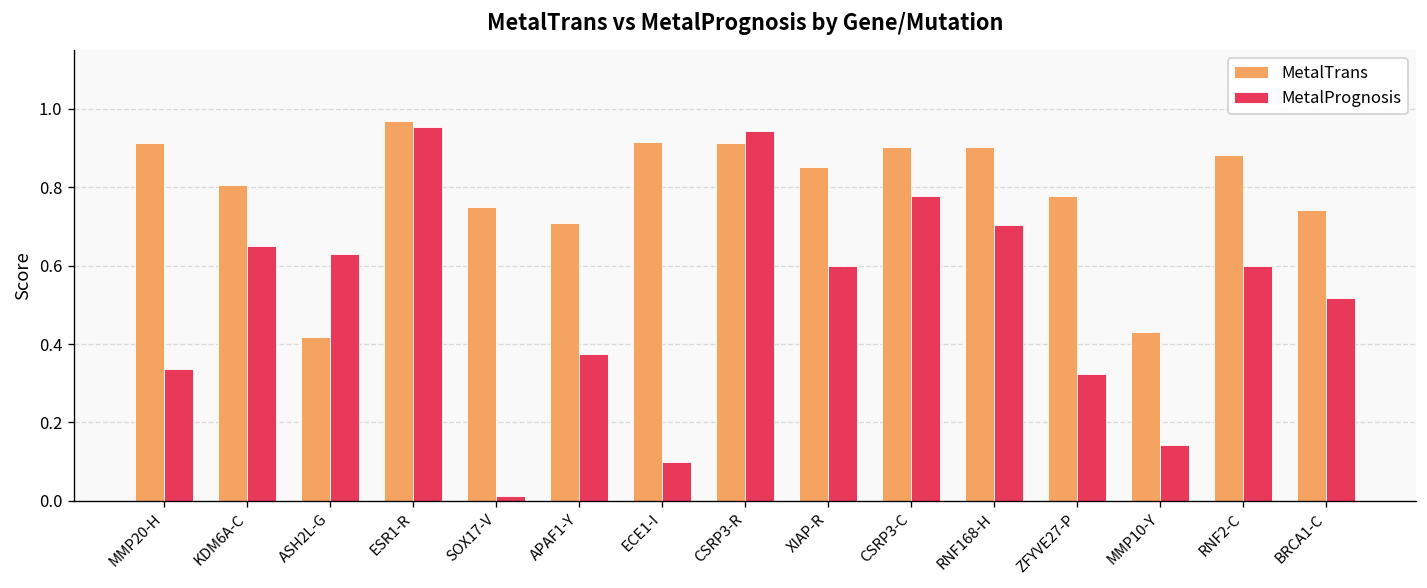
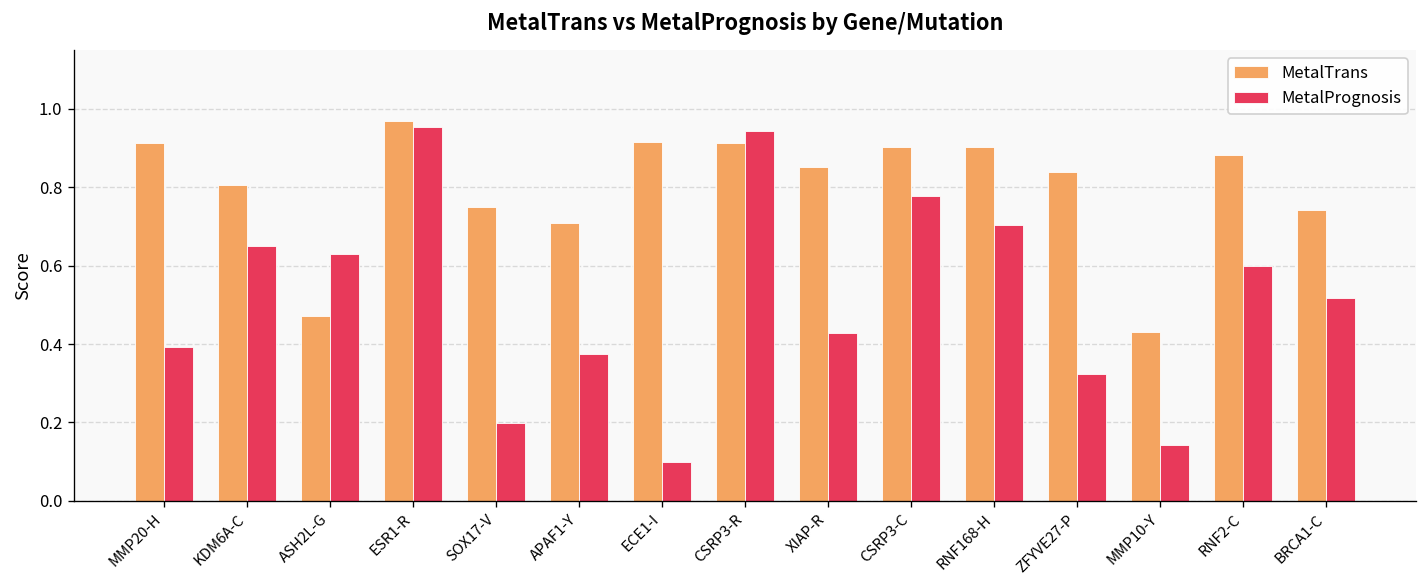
  {
    "MetalTrans": {
      "MMP20-H": 0.91,
      "KDM6A-C": 0.81,
-     "ASH2L-G": 0.42,
+     "ASH2L-G": 0.47,
      "ESR1-R": 0.97,
      "SOX17-V": 0.75,
      "APAF1-Y": 0.71,
      "ECE1-I": 0.91,
      "CSRP3-R": 0.91,
      "XIAP-R": 0.85,
      "CSRP3-C": 0.90,
      "RNF168-H": 0.90,
-     "ZFYVE27-P": 0.78,
+     "ZFYVE27-P": 0.84,
      "MMP10-Y": 0.43,
      "RNF2-C": 0.88,
      "BRCA1-C": 0.74
    },
    "MetalPrognosis": {
-     "MMP20-H": 0.34,
+     "MMP20-H": 0.39,
      "KDM6A-C": 0.65,
      "ASH2L-G": 0.63,
      "ESR1-R": 0.95,
-     "SOX17-V": 0.01,
+     "SOX17-V": 0.20,
      "APAF1-Y": 0.37,
      "ECE1-I": 0.10,
      "CSRP3-R": 0.94,
-     "XIAP-R": 0.60,
+     "XIAP-R": 0.43,
      "CSRP3-C": 0.78,
      "RNF168-H": 0.70,
      "ZFYVE27-P": 0.32,
      "MMP10-Y": 0.14,
      "RNF2-C": 0.60,
      "BRCA1-C": 0.52
    }
  }
